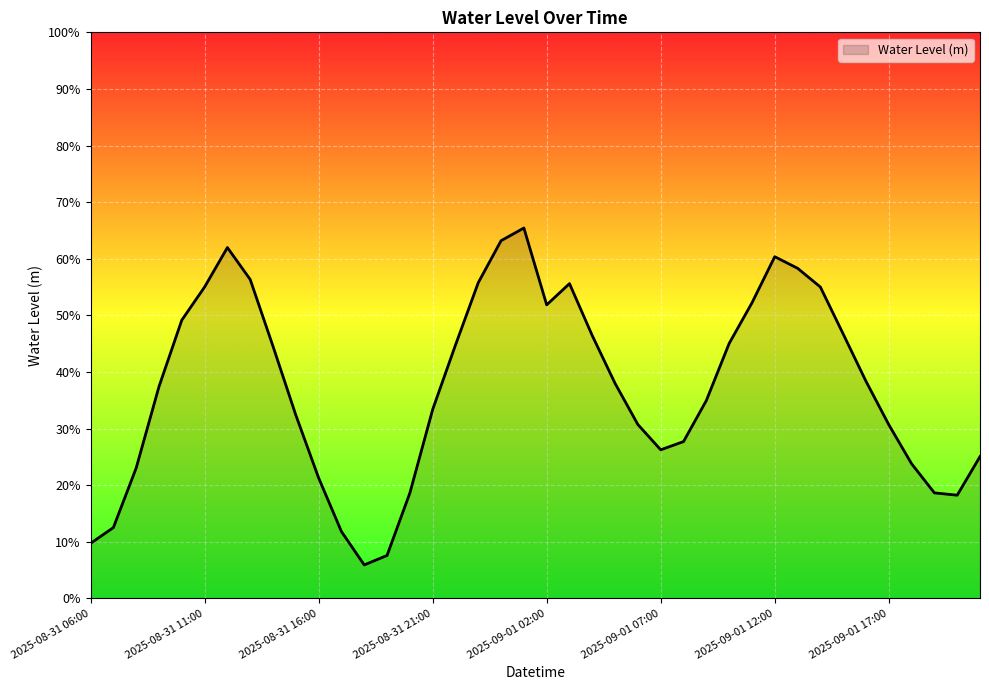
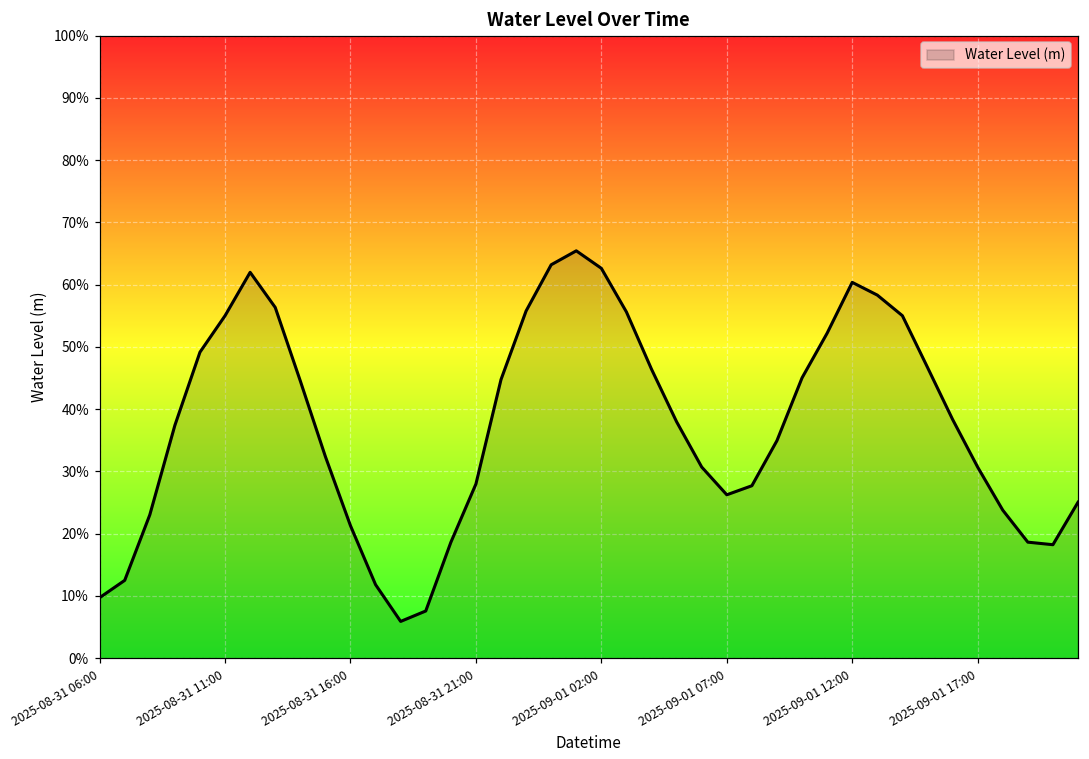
  {
    "2025-08-31 06:00": "10%",
    "2025-08-31 11:00": "55%",
    "2025-08-31 16:00": "21%",
-   "2025-08-31 21:00": "33%",
-   "2025-09-01 02:00": "52%",
+   "2025-08-31 21:00": "28%",
+   "2025-09-01 02:00": "63%",
    "2025-09-01 07:00": "26%",
    "2025-09-01 12:00": "60%",
    "2025-09-01 17:00": "31%"
  }
